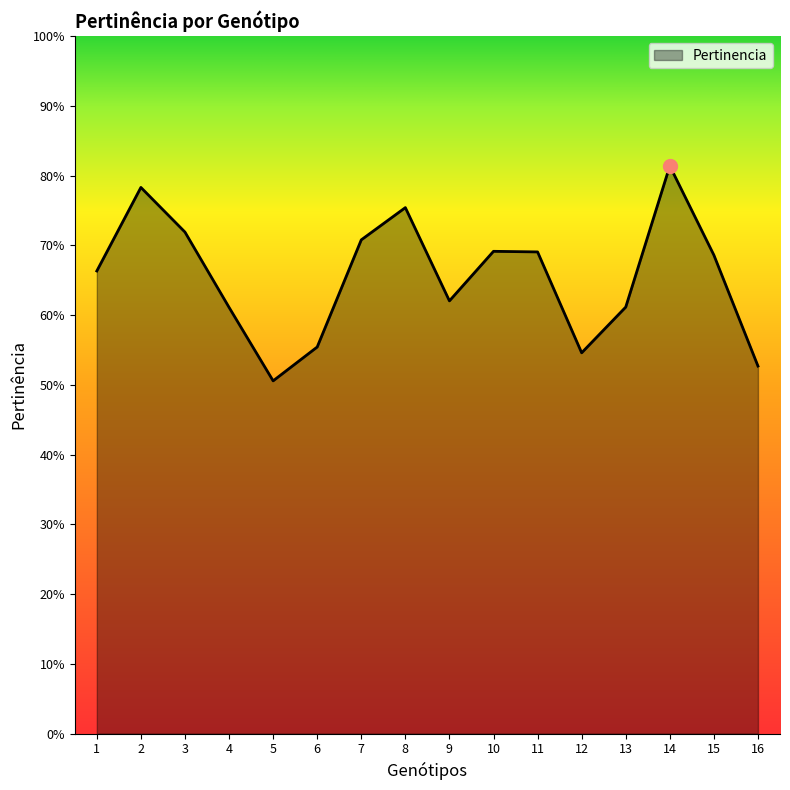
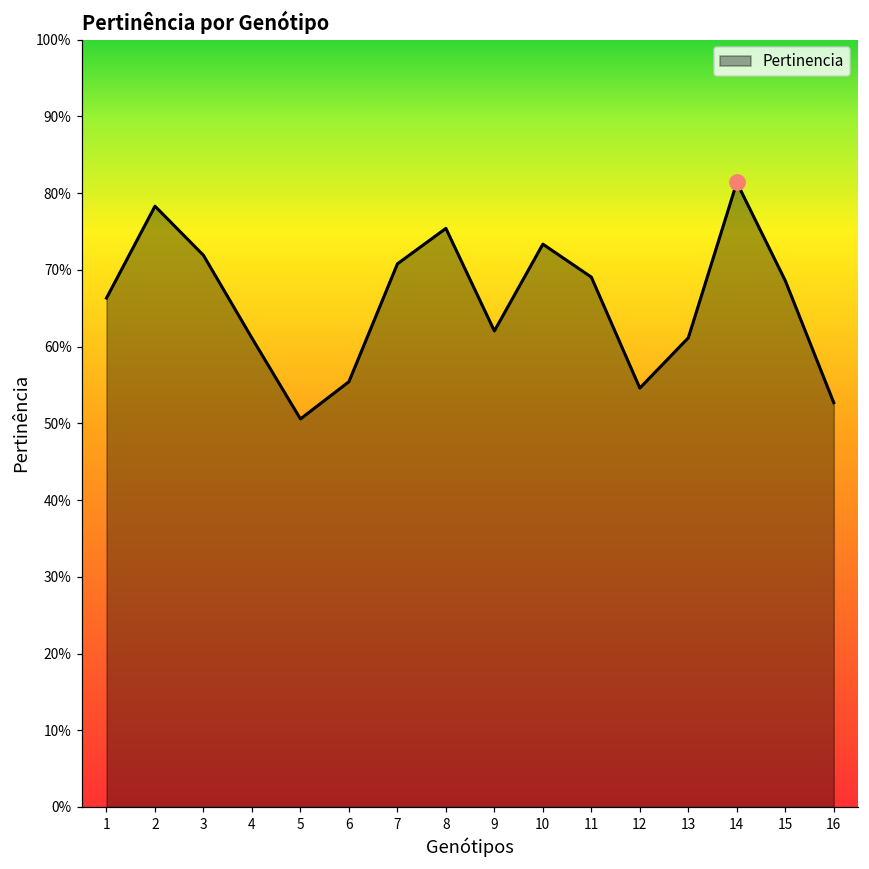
  {
    "Pertinencia": {
      "1": "66%",
      "2": "78%",
      "3": "72%",
      "4": "61%",
      "5": "51%",
      "6": "55%",
      "7": "71%",
      "8": "75%",
      "9": "62%",
-     "10": "69%",
+     "10": "73%",
      "11": "69%",
      "12": "55%",
      "13": "61%",
      "15": "69%",
      "16": "53%"
    }
  }
